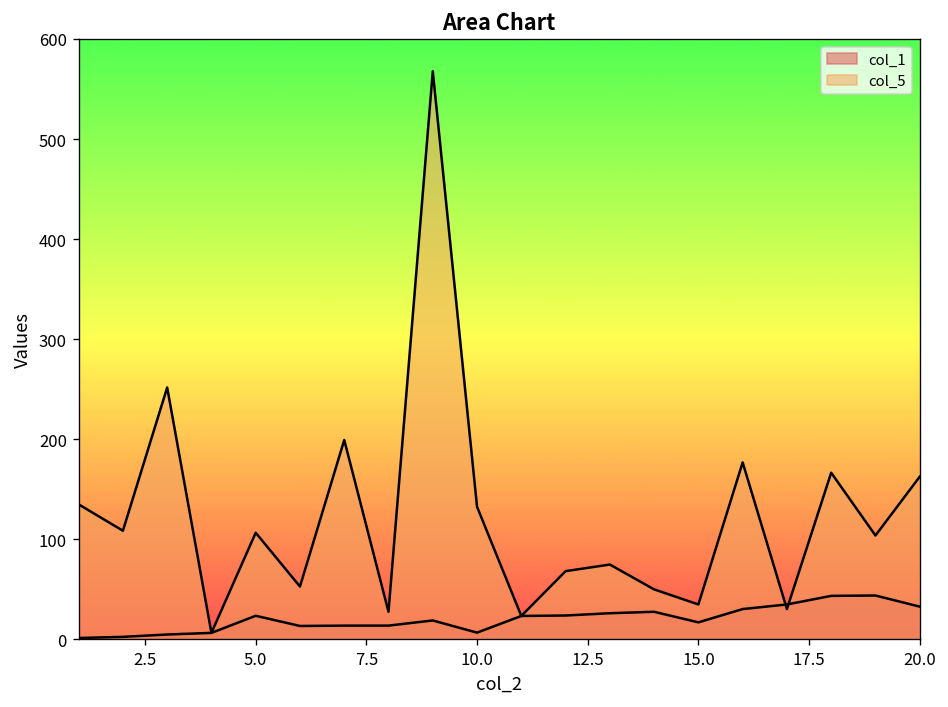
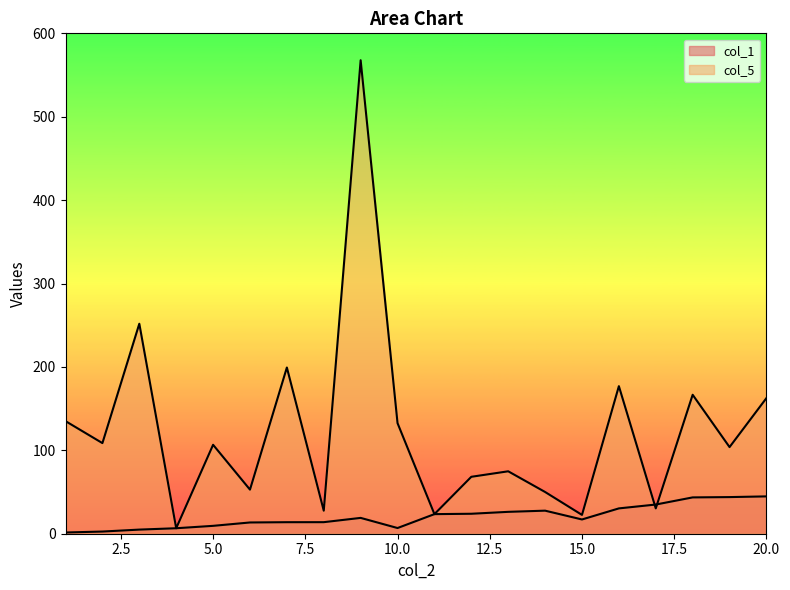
  {
    "col_1": {
-     "5.0": 20,
+     "5.0": 10,
      "10.0": 10,
      "15.0": 20,
-     "20.0": 30
+     "20.0": 40
    },
    "col_5": {
      "5.0": 110,
      "10.0": 130,
-     "15.0": 30,
+     "15.0": 20,
      "20.0": 160
    }
  }
